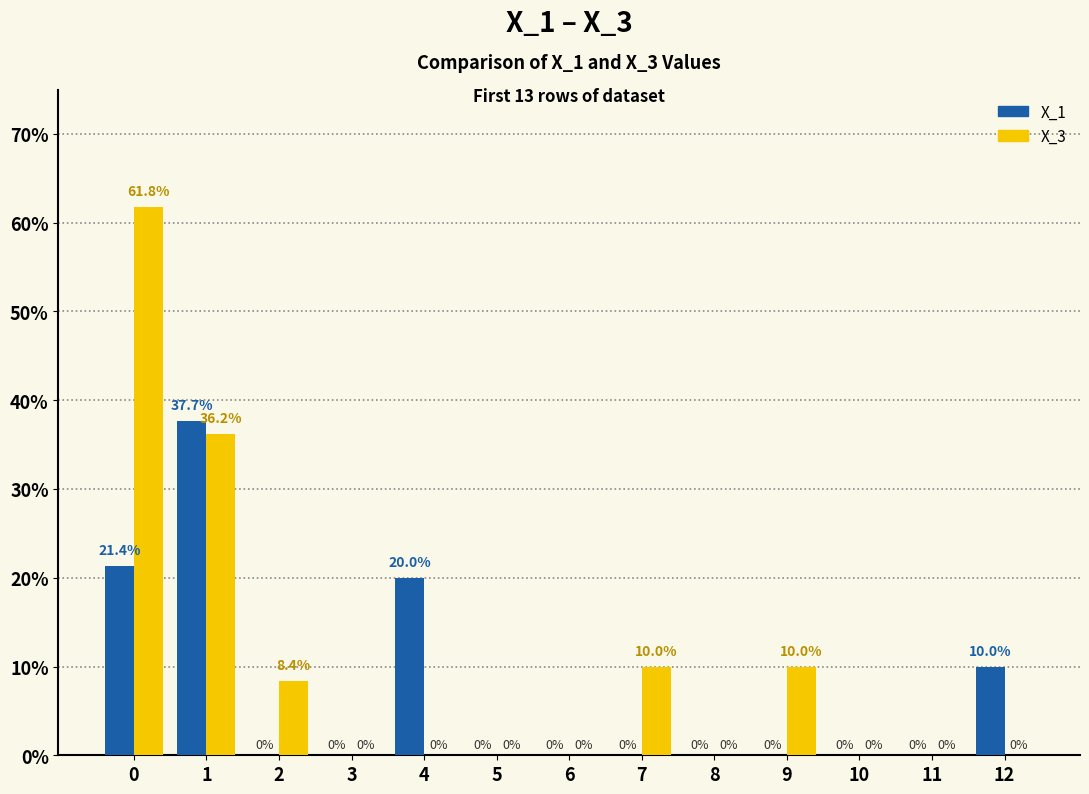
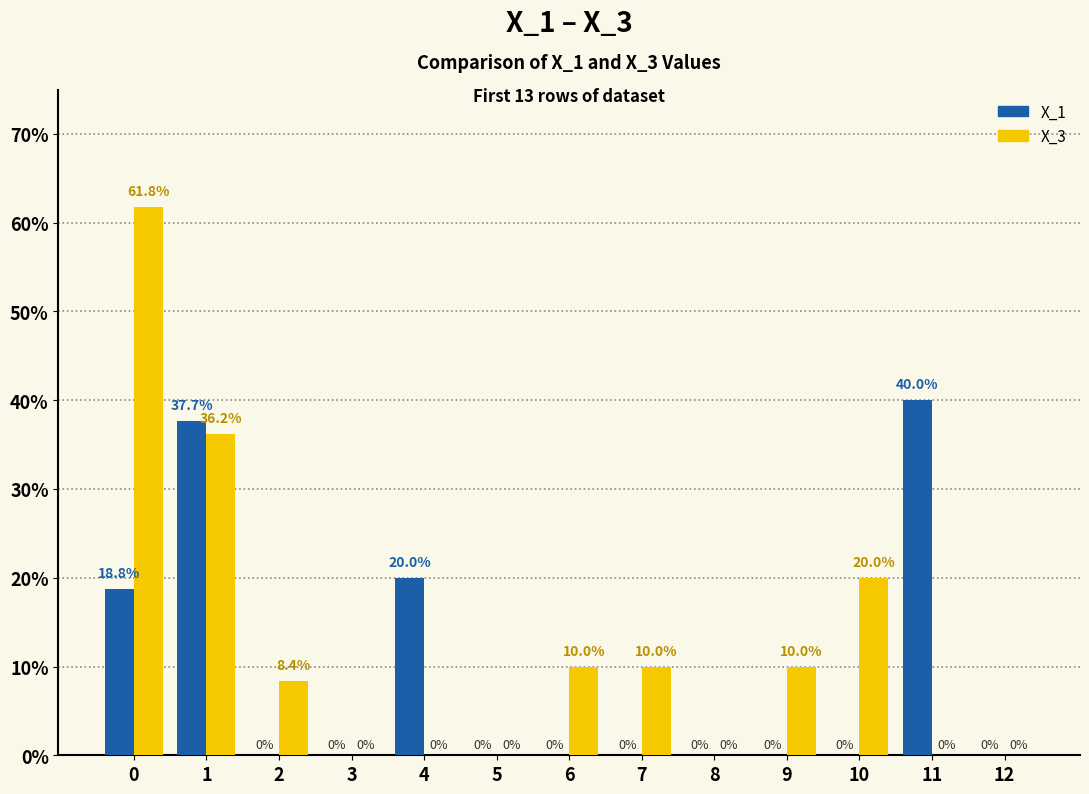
  {
    "X_1": {
-     "0": "21.4%",
+     "0": "18.8%",
      "1": "37.7%",
      "2": "0%",
      "3": "0%",
      "4": "20.0%",
      "5": "0%",
      "6": "0%",
      "7": "0%",
      "8": "0%",
      "9": "0%",
      "10": "0%",
-     "11": "0%",
-     "12": "10.0%"
+     "11": "40.0%",
+     "12": "0%"
    },
    "X_3": {
      "0": "61.8%",
      "1": "36.2%",
      "2": "8.4%",
      "3": "0%",
      "4": "0%",
      "5": "0%",
-     "6": "0%",
+     "6": "10.0%",
      "7": "10.0%",
      "8": "0%",
      "9": "10.0%",
-     "10": "0%",
+     "10": "20.0%",
      "11": "0%",
      "12": "0%"
    }
  }
